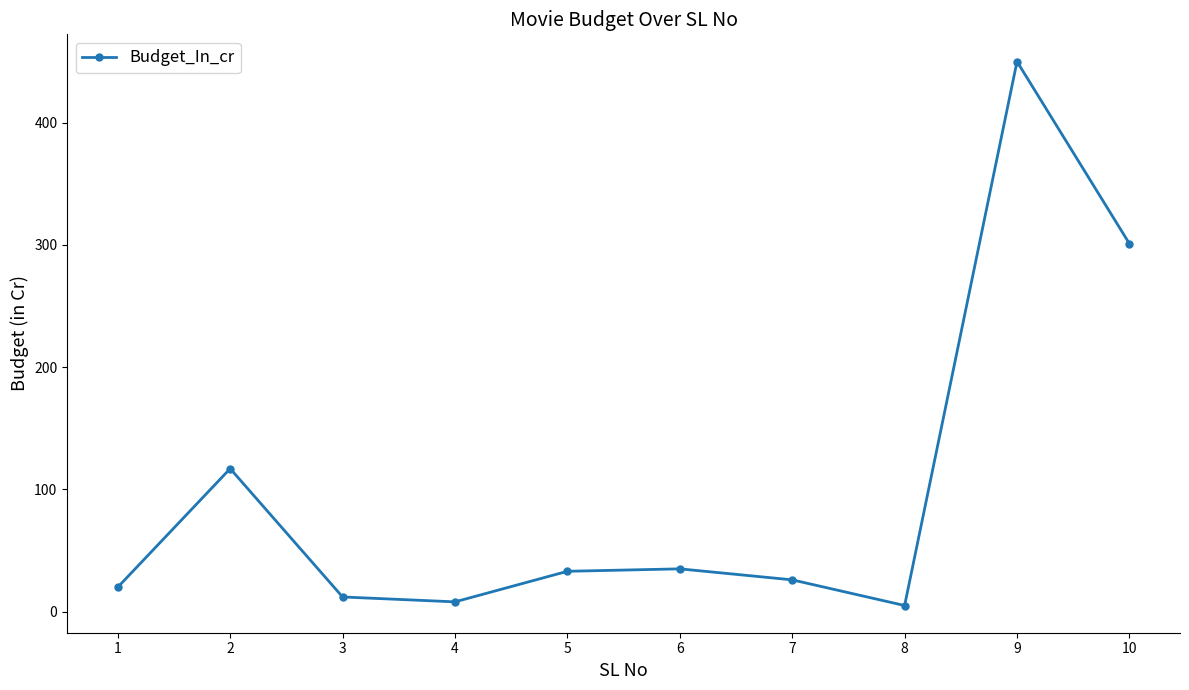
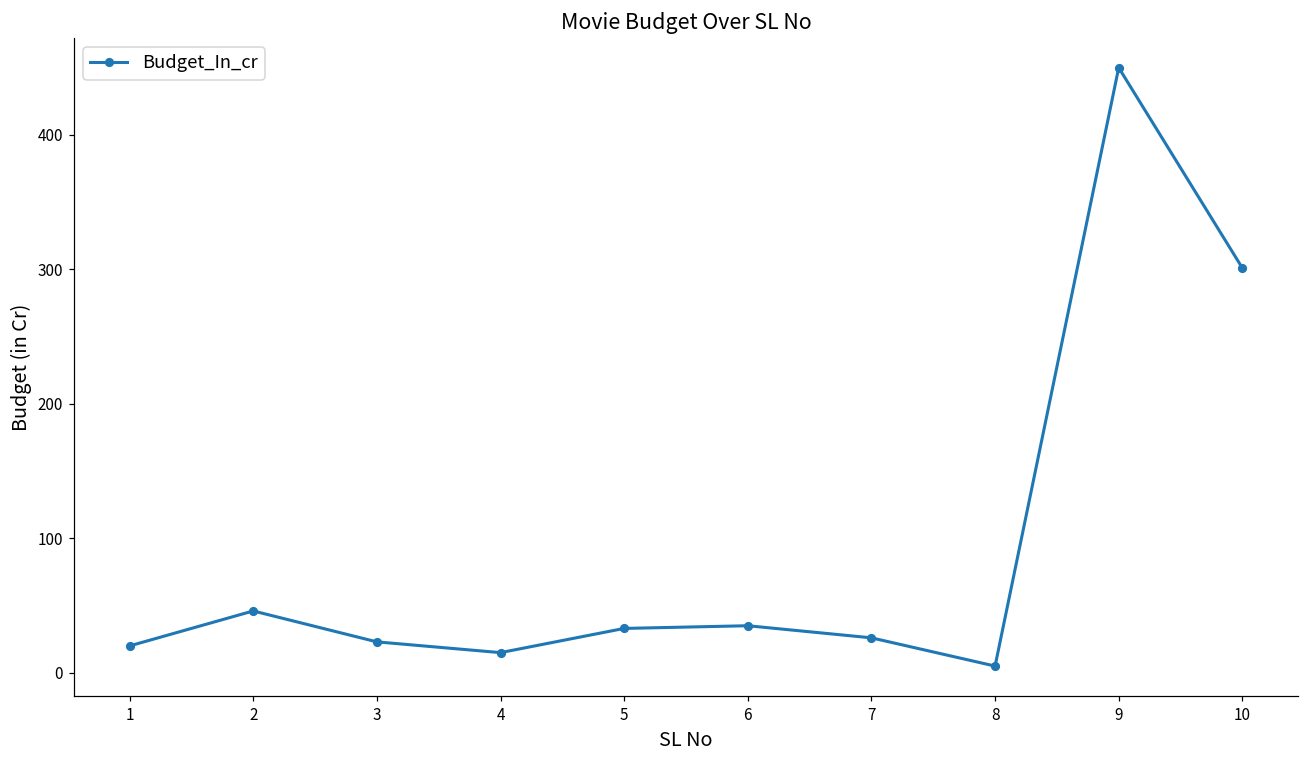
  {
    "1": 20,
-   "2": 117,
-   "3": 12,
-   "4": 8,
+   "2": 46,
+   "3": 23,
+   "4": 15,
    "5": 33,
    "6": 35,
    "7": 26,
    "8": 5,
    "9": 450,
    "10": 301
  }
